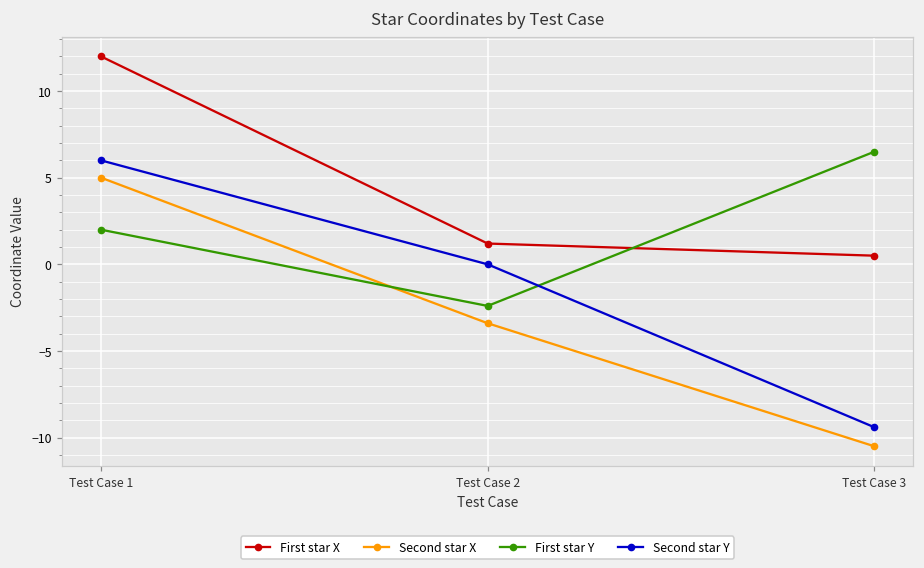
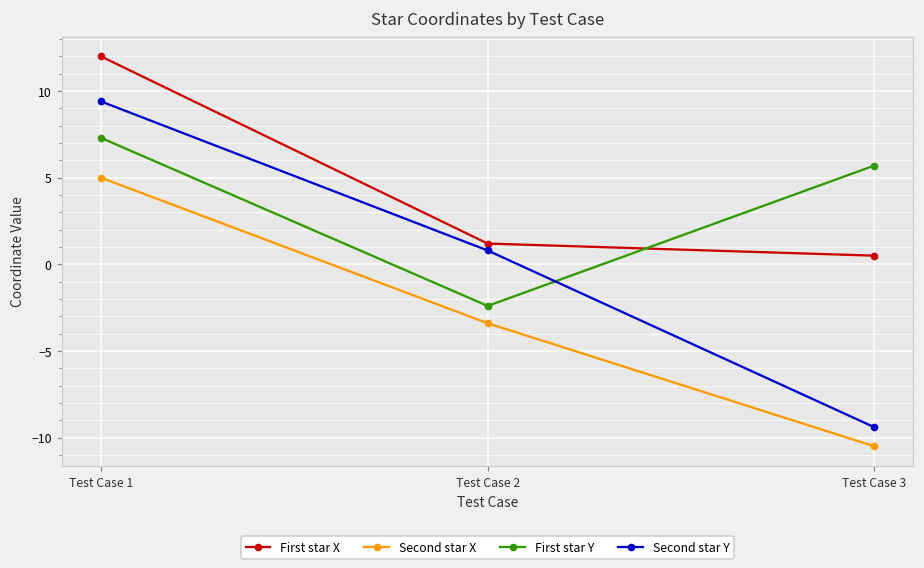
  {
    "First star X": {
      "Test Case 1": 12.0,
      "Test Case 2": 1.2,
      "Test Case 3": 0.5
    },
    "Second star X": {
      "Test Case 1": 5.0,
      "Test Case 2": -3.4,
      "Test Case 3": -10.5
    },
    "First star Y": {
-     "Test Case 1": 2.0,
+     "Test Case 1": 7.3,
      "Test Case 2": -2.4,
-     "Test Case 3": 6.5
+     "Test Case 3": 5.7
    },
    "Second star Y": {
-     "Test Case 1": 6.0,
-     "Test Case 2": 0.0,
+     "Test Case 1": 9.4,
+     "Test Case 2": 0.8,
      "Test Case 3": -9.4
    }
  }
